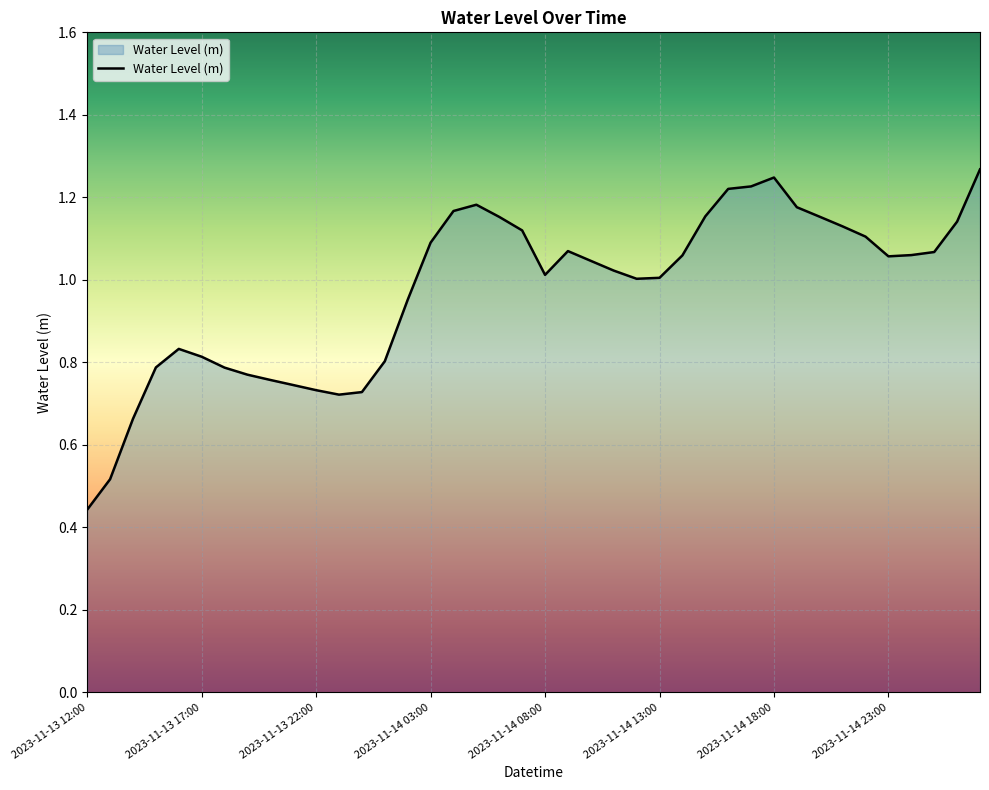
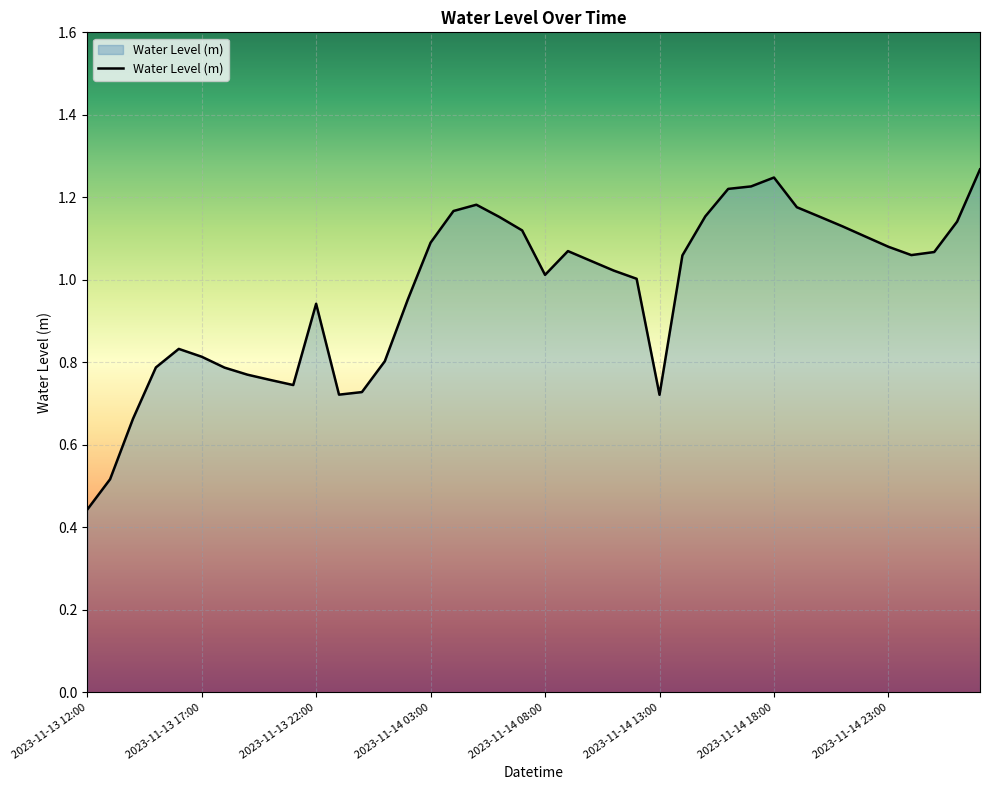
  {
    "2023-11-13 12:00": 0.44,
    "2023-11-13 17:00": 0.81,
-   "2023-11-13 22:00": 0.73,
+   "2023-11-13 22:00": 0.94,
    "2023-11-14 03:00": 1.09,
    "2023-11-14 08:00": 1.01,
-   "2023-11-14 13:00": 1.00,
+   "2023-11-14 13:00": 0.72,
    "2023-11-14 18:00": 1.25,
-   "2023-11-14 23:00": 1.06
+   "2023-11-14 23:00": 1.08
  }
